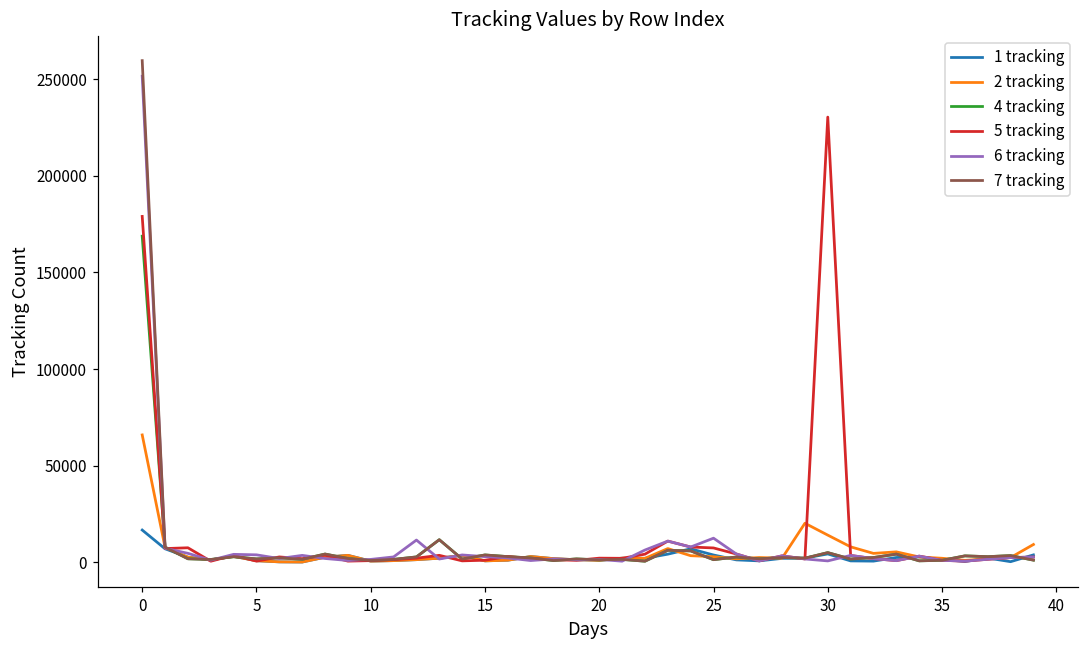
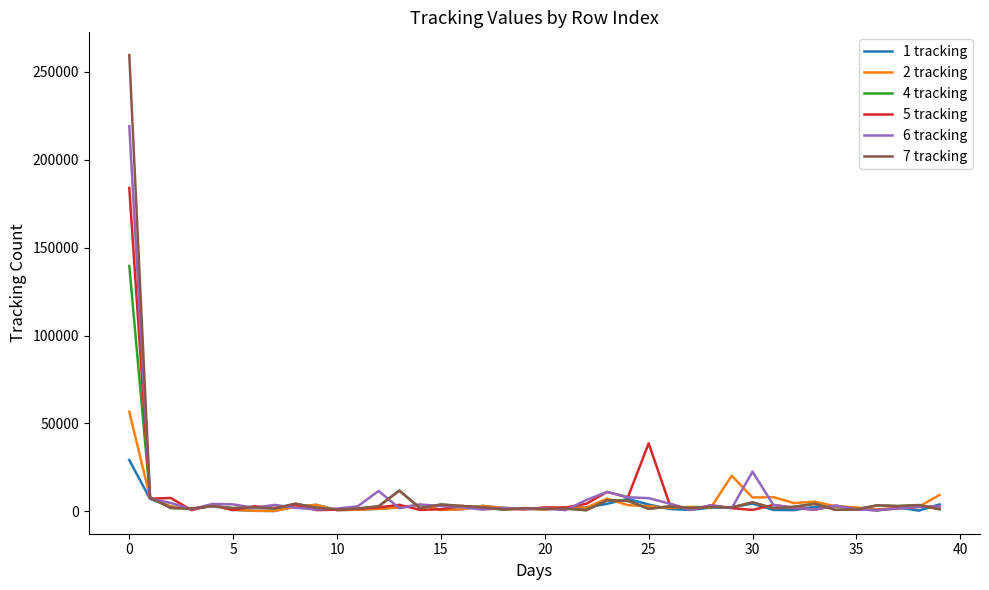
  {
    "1 tracking": {
-     "0": 17000
+     "0": 29000
    },
    "2 tracking": {
-     "0": 66000,
-     "30": 14000
+     "0": 57000,
+     "30": 8000
    },
    "4 tracking": {
-     "0": 169000
+     "0": 140000
    },
    "5 tracking": {
-     "0": 179000,
-     "25": 8000,
-     "30": 230000
+     "0": 184000,
+     "25": 39000,
+     "30": 1000
    },
    "6 tracking": {
-     "0": 252000,
+     "0": 219000,
      "5": 4000,
-     "25": 13000,
-     "30": 1000
+     "25": 8000,
+     "30": 23000
    },
    "7 tracking": {
      "0": 260000
    }
  }
